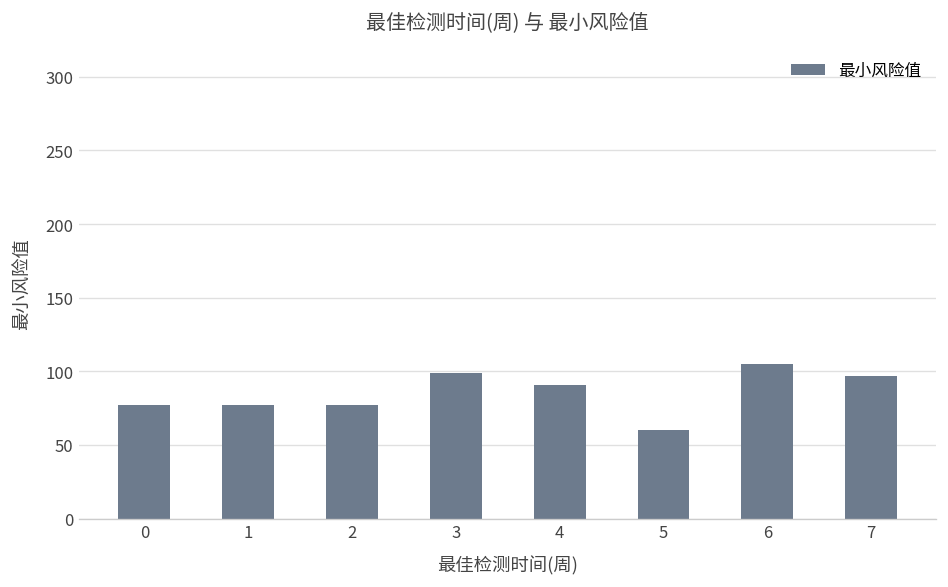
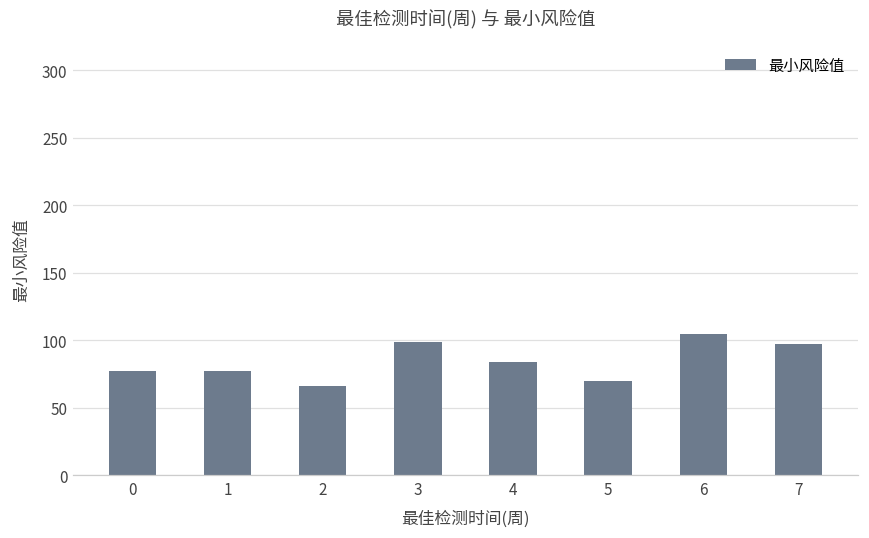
  {
    "0": 77,
    "1": 77,
-   "2": 77,
+   "2": 66,
    "3": 99,
-   "4": 91,
-   "5": 60,
+   "4": 84,
+   "5": 70,
    "6": 105,
    "7": 97
  }
